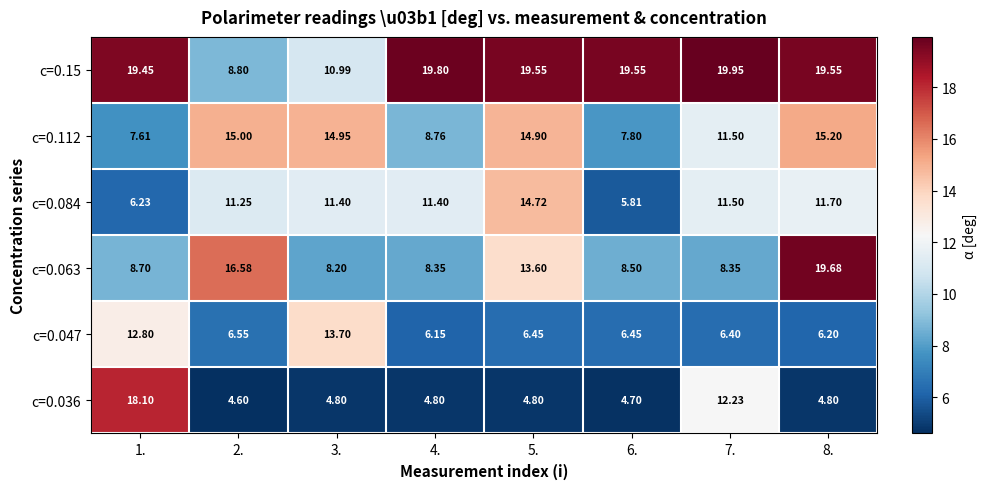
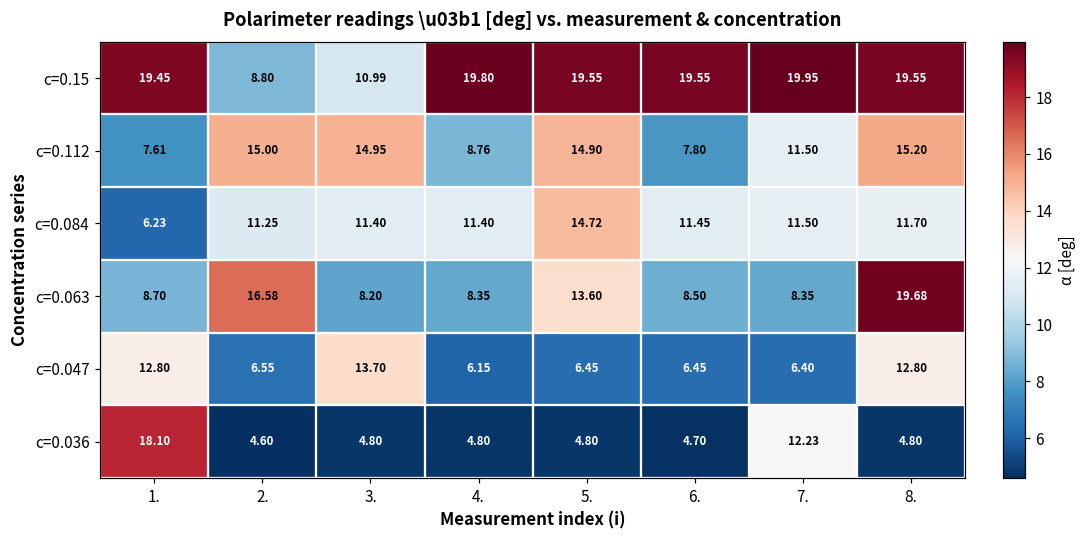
  {
    "c=0.15": {
      "1.": 19.45,
      "2.": 8.80,
      "3.": 10.99,
      "4.": 19.80,
      "5.": 19.55,
      "6.": 19.55,
      "7.": 19.95,
      "8.": 19.55
    },
    "c=0.112": {
      "1.": 7.61,
      "2.": 15.00,
      "3.": 14.95,
      "4.": 8.76,
      "5.": 14.90,
      "6.": 7.80,
      "7.": 11.50,
      "8.": 15.20
    },
    "c=0.084": {
      "1.": 6.23,
      "2.": 11.25,
      "3.": 11.40,
      "4.": 11.40,
      "5.": 14.72,
-     "6.": 5.81,
+     "6.": 11.45,
      "7.": 11.50,
      "8.": 11.70
    },
    "c=0.063": {
      "1.": 8.70,
      "2.": 16.58,
      "3.": 8.20,
      "4.": 8.35,
      "5.": 13.60,
      "6.": 8.50,
      "7.": 8.35,
      "8.": 19.68
    },
    "c=0.047": {
      "1.": 12.80,
      "2.": 6.55,
      "3.": 13.70,
      "4.": 6.15,
      "5.": 6.45,
      "6.": 6.45,
      "7.": 6.40,
-     "8.": 6.20
+     "8.": 12.80
    },
    "c=0.036": {
      "1.": 18.10,
      "2.": 4.60,
      "3.": 4.80,
      "4.": 4.80,
      "5.": 4.80,
      "6.": 4.70,
      "7.": 12.23,
      "8.": 4.80
    }
  }
